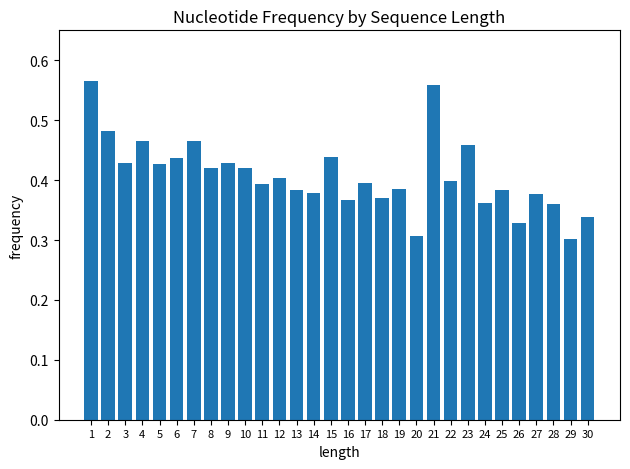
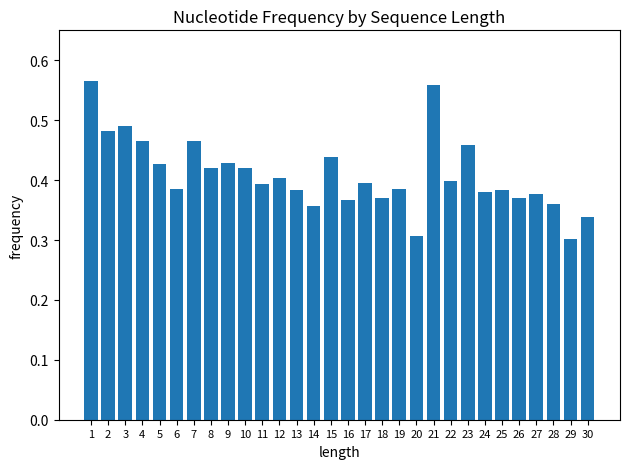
  {
    "1": 0.57,
    "2": 0.48,
-   "3": 0.43,
+   "3": 0.49,
    "4": 0.47,
    "5": 0.43,
-   "6": 0.44,
+   "6": 0.39,
    "7": 0.47,
    "8": 0.42,
    "9": 0.43,
    "10": 0.42,
    "11": 0.39,
    "12": 0.40,
    "13": 0.38,
-   "14": 0.38,
+   "14": 0.36,
    "15": 0.44,
    "16": 0.37,
    "17": 0.40,
    "18": 0.37,
    "19": 0.39,
    "20": 0.31,
    "21": 0.56,
    "22": 0.40,
    "23": 0.46,
-   "24": 0.36,
+   "24": 0.38,
    "25": 0.38,
-   "26": 0.33,
+   "26": 0.37,
    "27": 0.38,
    "28": 0.36,
    "29": 0.30,
    "30": 0.34
  }
